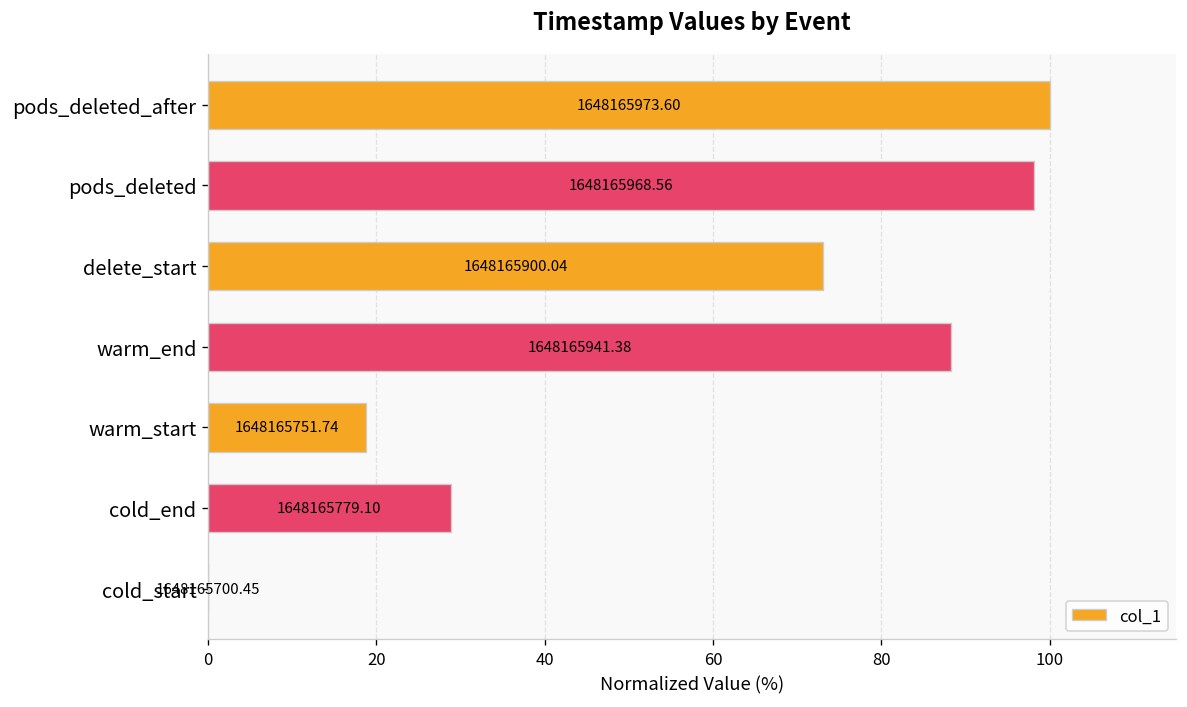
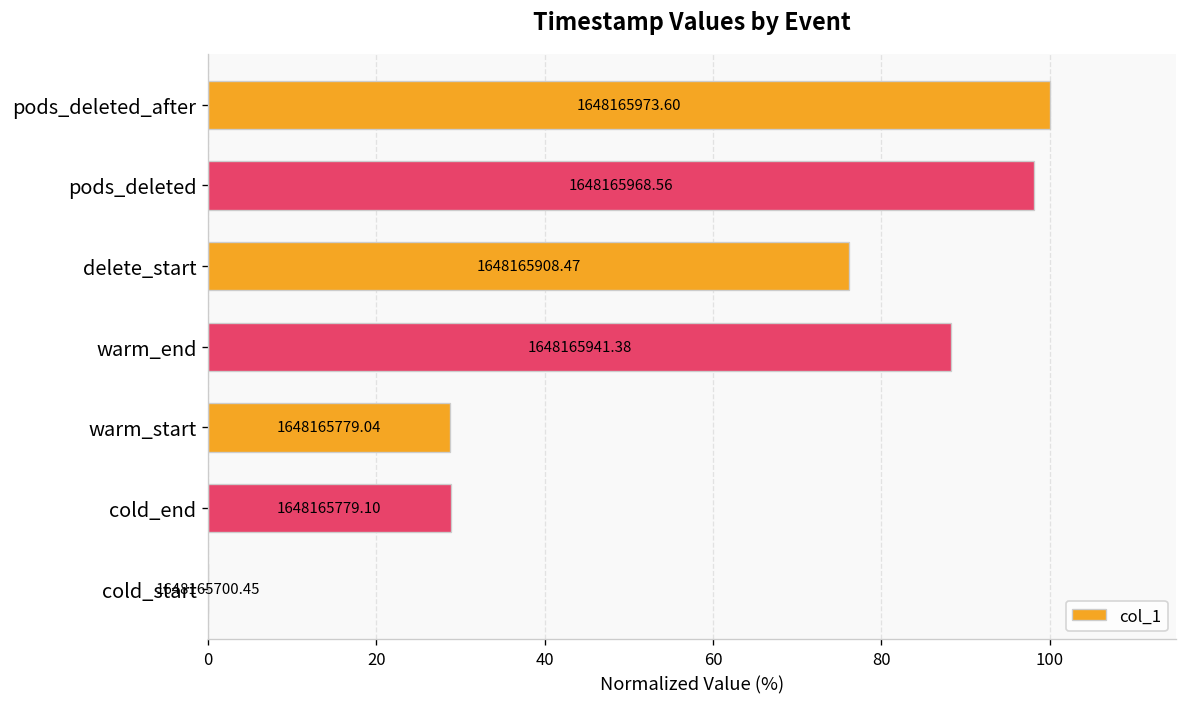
  {
-   "delete_start": 1648165900.04,
-   "warm_start": 1648165751.74
+   "delete_start": 1648165908.47,
+   "warm_start": 1648165779.04
  }
